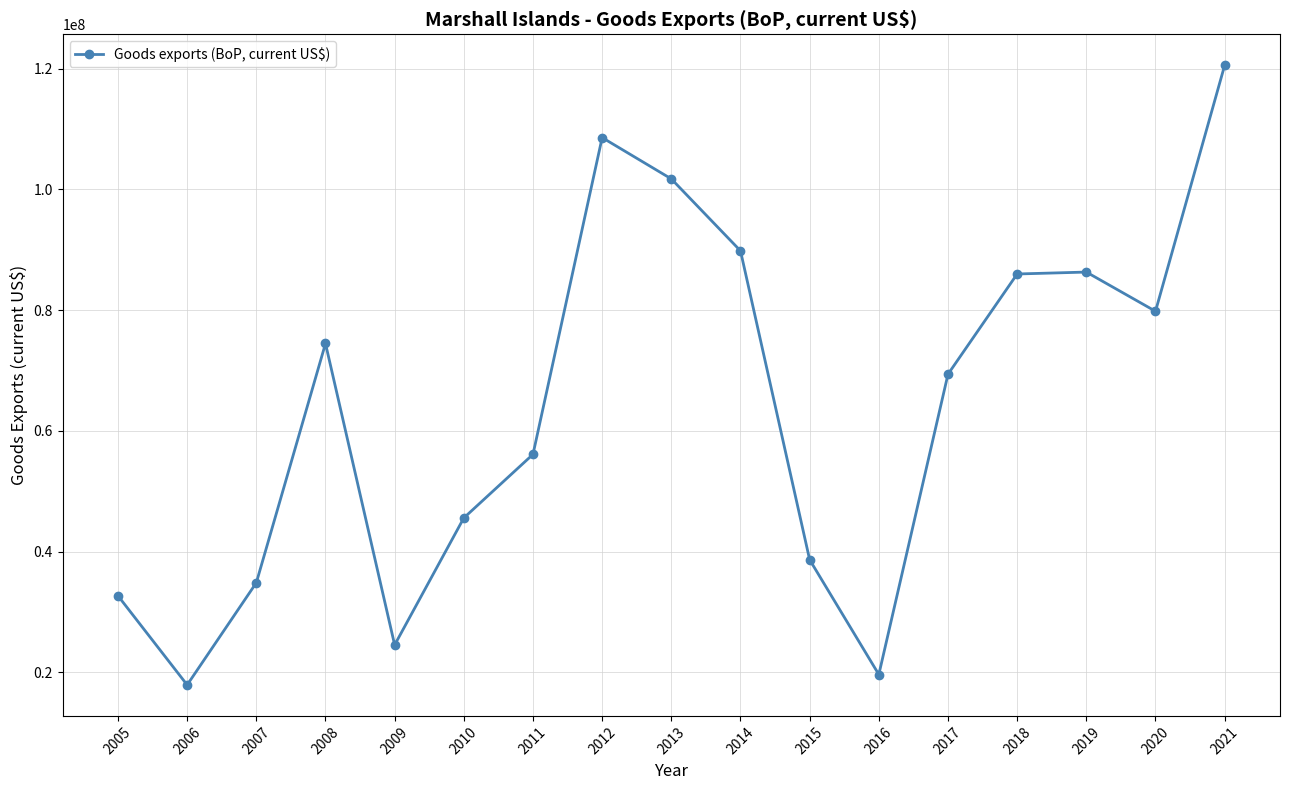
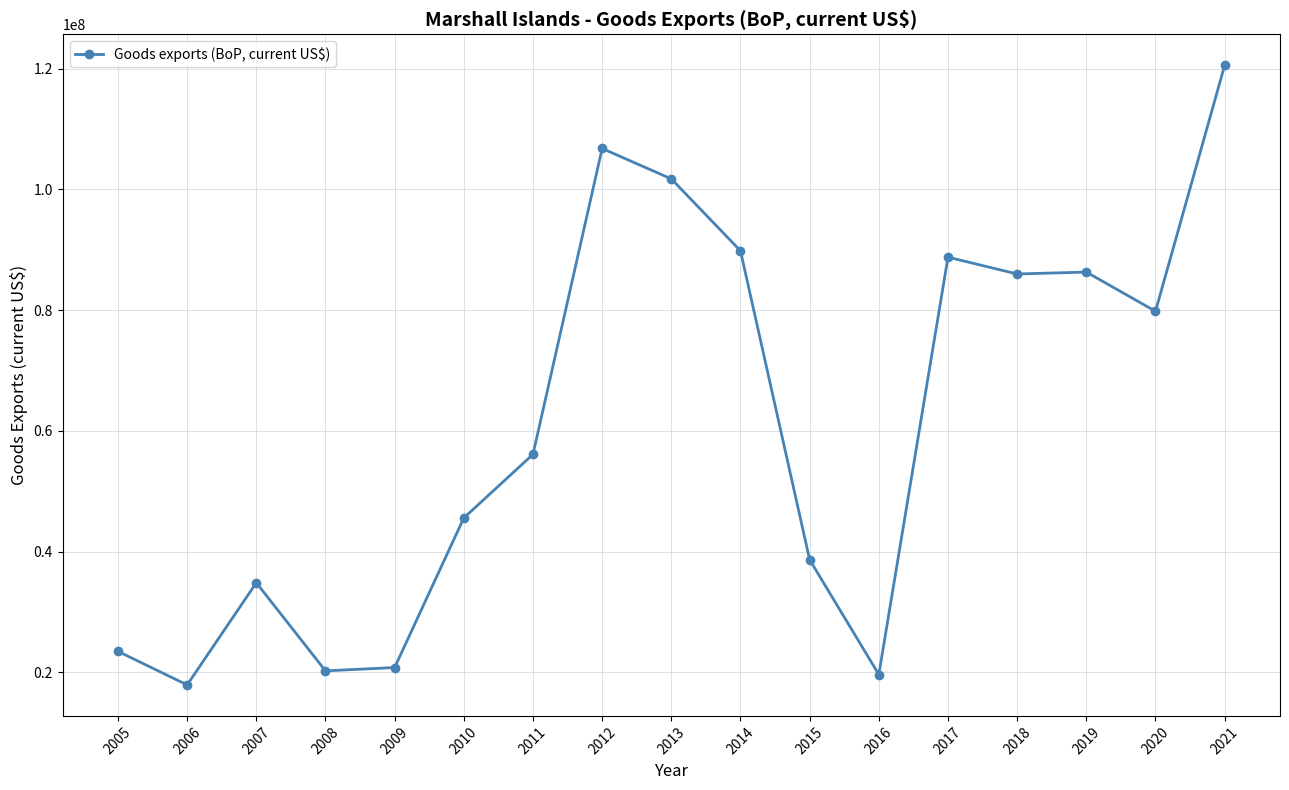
  {
-   "2005": 33000000,
+   "2005": 23000000,
    "2006": 18000000,
    "2007": 35000000,
-   "2008": 74000000,
-   "2009": 25000000,
+   "2008": 20000000,
+   "2009": 21000000,
    "2010": 46000000,
    "2011": 56000000,
-   "2012": 109000000,
+   "2012": 107000000,
    "2013": 102000000,
    "2014": 90000000,
    "2015": 39000000,
    "2016": 20000000,
-   "2017": 69000000,
+   "2017": 89000000,
    "2018": 86000000,
    "2019": 86000000,
    "2020": 80000000,
    "2021": 121000000
  }
